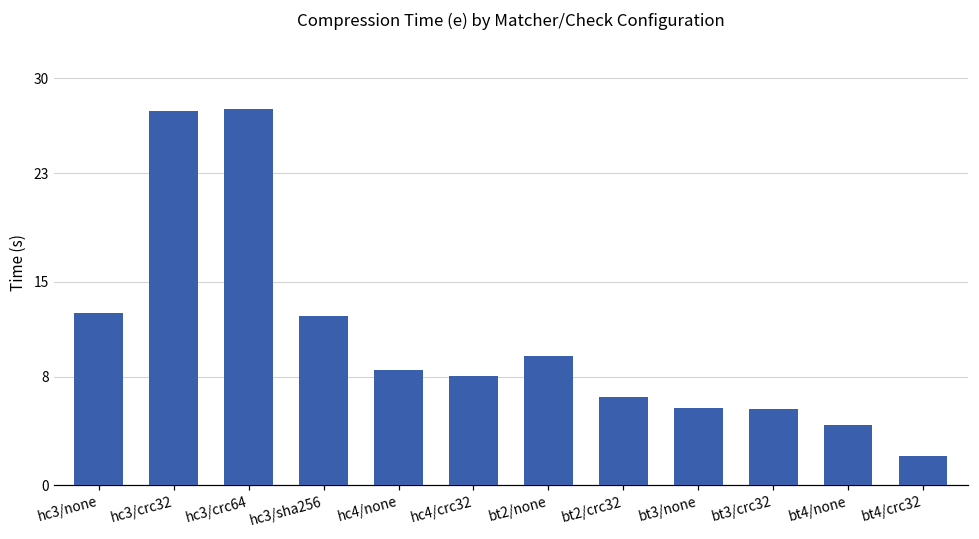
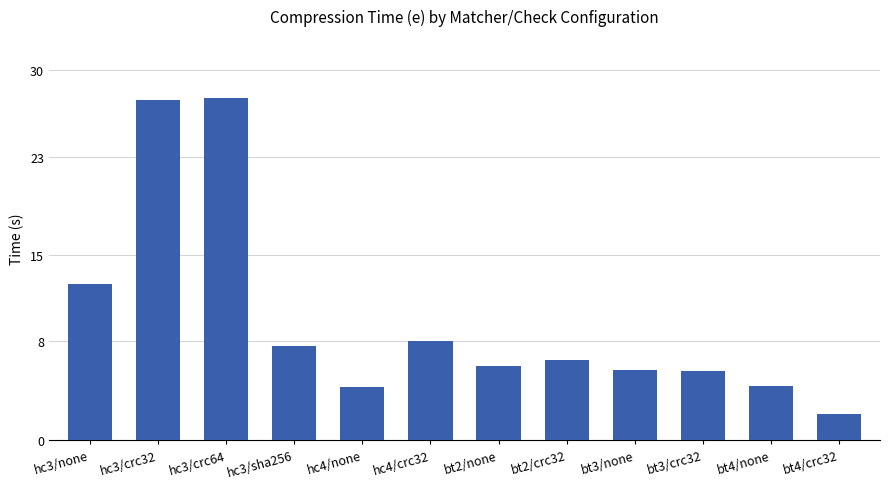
  {
    "hc3/none": 12.7,
    "hc3/crc32": 27.6,
    "hc3/crc64": 27.8,
-   "hc3/sha256": 12.4,
-   "hc4/none": 8.5,
+   "hc3/sha256": 7.7,
+   "hc4/none": 4.3,
    "hc4/crc32": 8.1,
-   "bt2/none": 9.5,
+   "bt2/none": 6.0,
    "bt2/crc32": 6.5,
    "bt3/none": 5.7,
    "bt3/crc32": 5.6,
    "bt4/none": 4.4,
    "bt4/crc32": 2.1
  }
